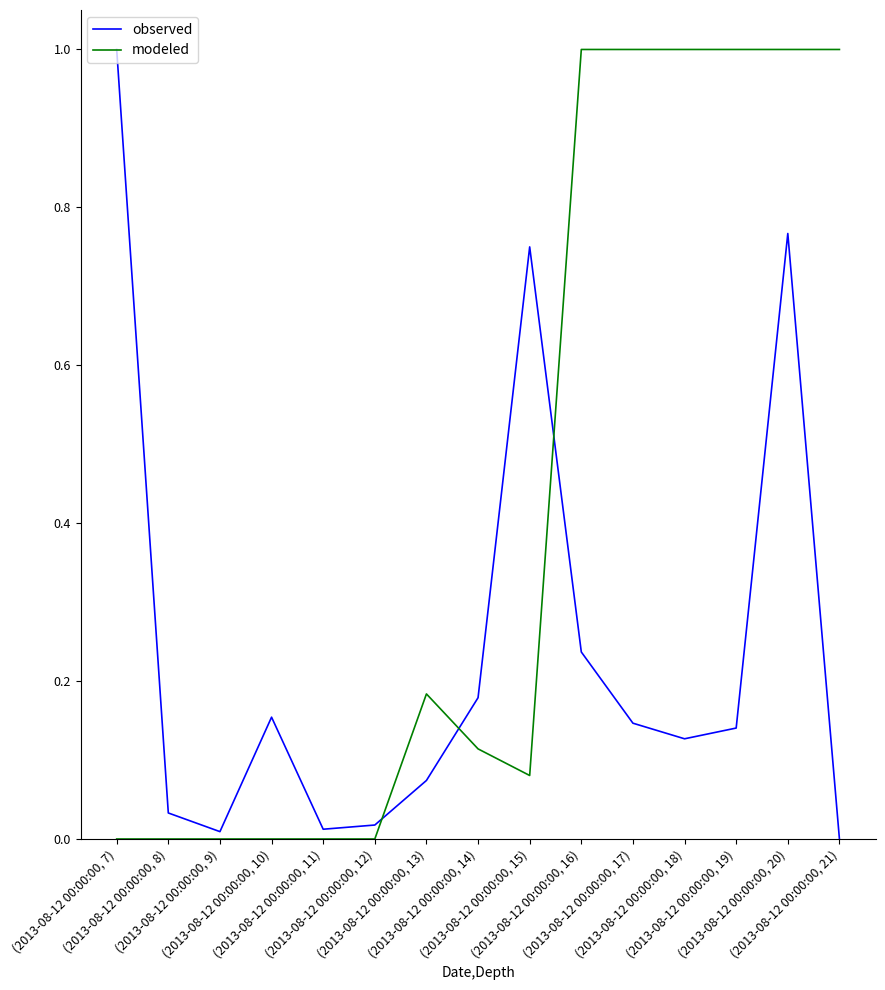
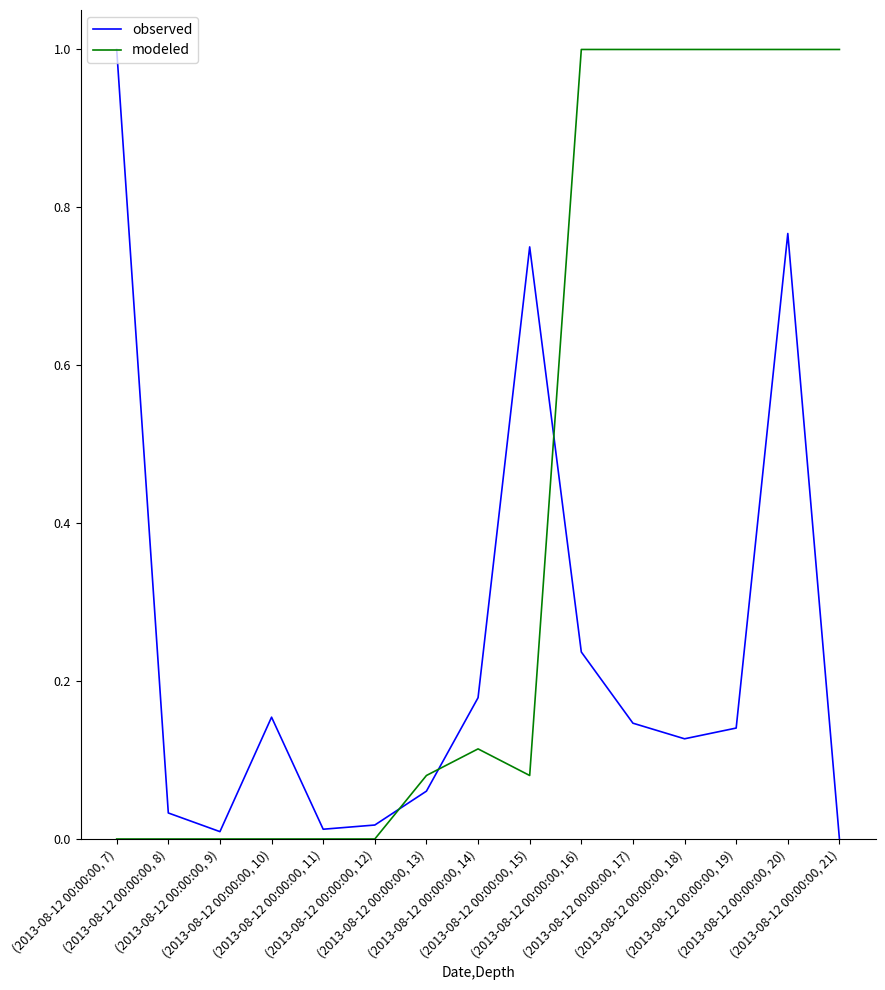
  {
    "observed": {
      "(2013-08-12 00:00:00, 8)": 0.03,
      "(2013-08-12 00:00:00, 9)": 0.01,
      "(2013-08-12 00:00:00, 10)": 0.15,
      "(2013-08-12 00:00:00, 11)": 0.01,
      "(2013-08-12 00:00:00, 12)": 0.02,
-     "(2013-08-12 00:00:00, 13)": 0.07,
+     "(2013-08-12 00:00:00, 13)": 0.06,
      "(2013-08-12 00:00:00, 14)": 0.18,
      "(2013-08-12 00:00:00, 15)": 0.75,
      "(2013-08-12 00:00:00, 16)": 0.24,
      "(2013-08-12 00:00:00, 17)": 0.15,
      "(2013-08-12 00:00:00, 18)": 0.13,
      "(2013-08-12 00:00:00, 19)": 0.14,
      "(2013-08-12 00:00:00, 20)": 0.77,
      "(2013-08-12 00:00:00, 21)": 0.00
    },
    "modeled": {
      "(2013-08-12 00:00:00, 7)": 0.00,
      "(2013-08-12 00:00:00, 8)": 0.00,
      "(2013-08-12 00:00:00, 9)": 0.00,
      "(2013-08-12 00:00:00, 10)": 0.00,
      "(2013-08-12 00:00:00, 11)": 0.00,
      "(2013-08-12 00:00:00, 12)": 0.00,
-     "(2013-08-12 00:00:00, 13)": 0.18,
+     "(2013-08-12 00:00:00, 13)": 0.08,
      "(2013-08-12 00:00:00, 14)": 0.11,
      "(2013-08-12 00:00:00, 15)": 0.08,
      "(2013-08-12 00:00:00, 16)": 1.00,
      "(2013-08-12 00:00:00, 17)": 1.00,
      "(2013-08-12 00:00:00, 18)": 1.00,
      "(2013-08-12 00:00:00, 19)": 1.00,
      "(2013-08-12 00:00:00, 20)": 1.00,
      "(2013-08-12 00:00:00, 21)": 1.00
    }
  }
